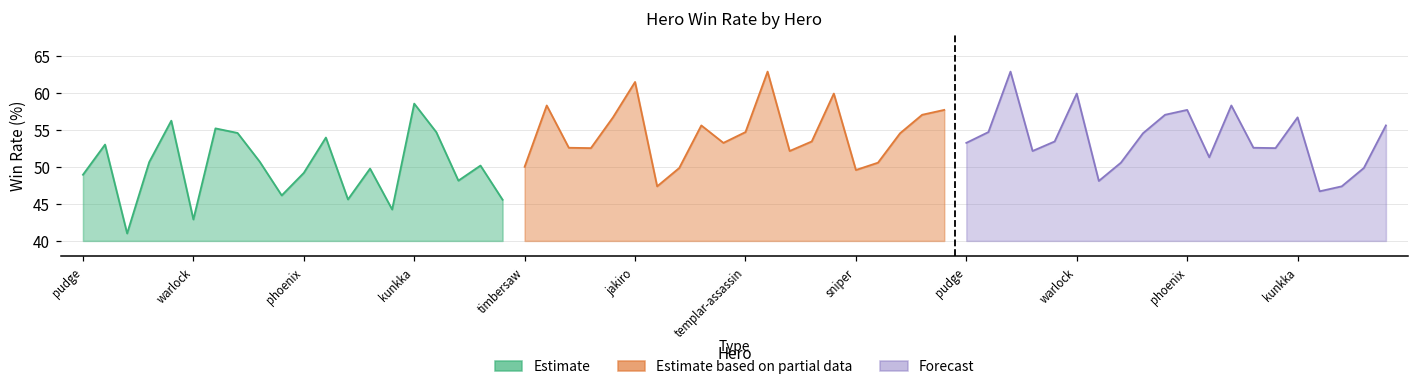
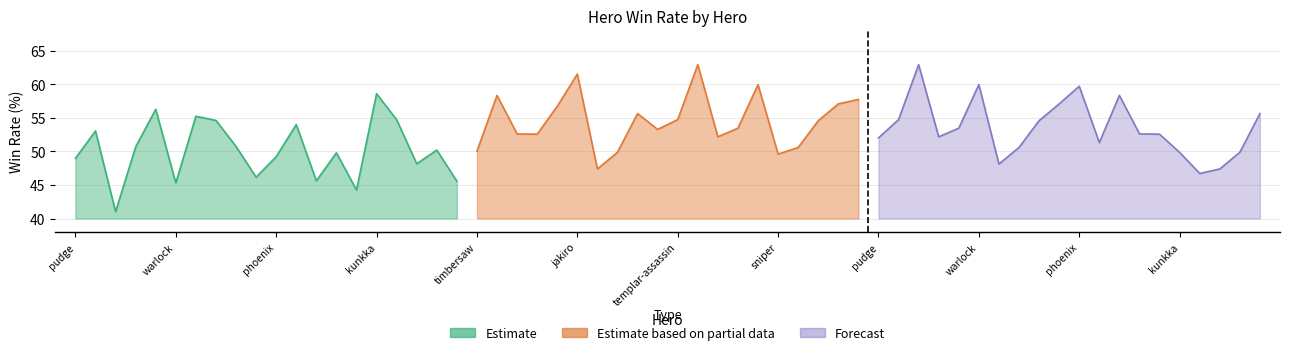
  {
    "Estimate": {
      "pudge": 49,
-     "warlock": 43,
+     "warlock": 45,
      "phoenix": 49,
      "kunkka": 59
    },
    "Estimate based on partial data": {
      "timbersaw": 50,
      "jakiro": 62,
      "templar-assassin": 55,
      "sniper": 50
    },
    "Forecast": {
-     "pudge": 53,
+     "pudge": 52,
      "warlock": 60,
-     "phoenix": 58,
-     "kunkka": 57
+     "phoenix": 60,
+     "kunkka": 50
    }
  }
